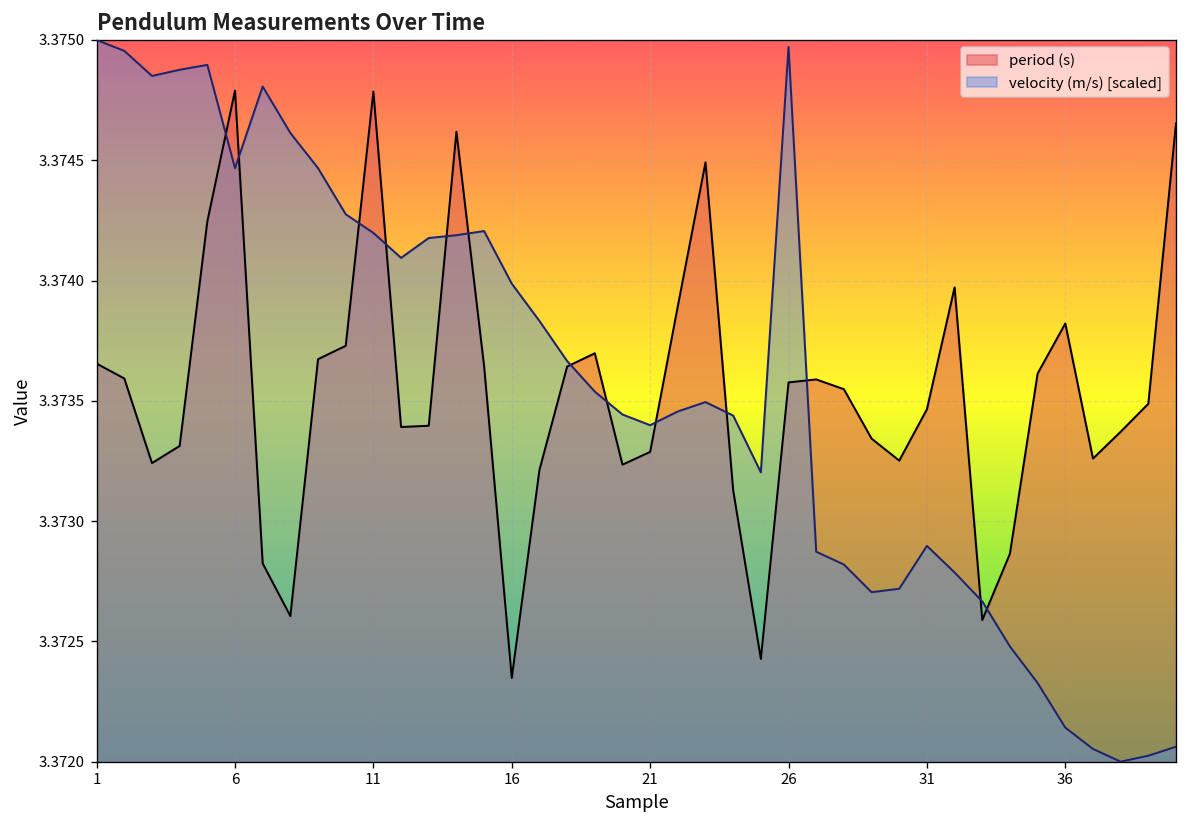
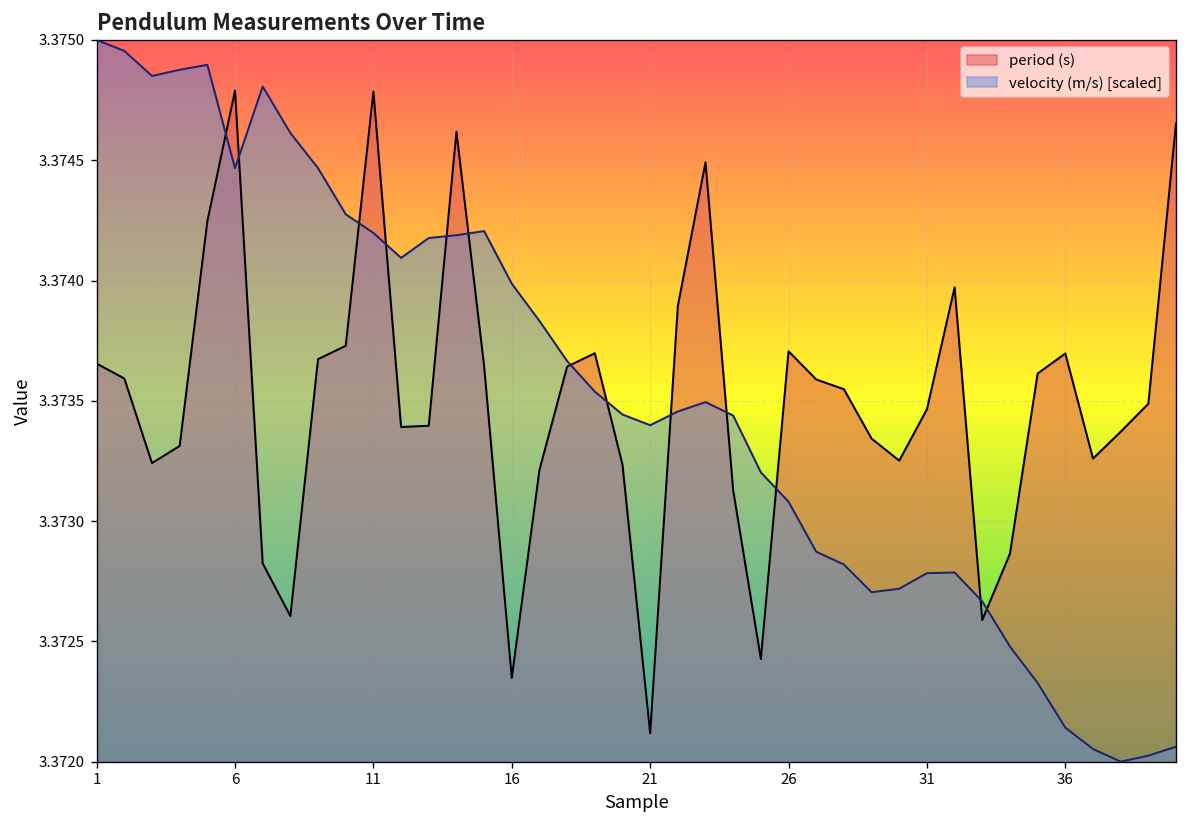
  {
    "period (s)": {
      "1": 3.37365,
      "6": 3.37479,
      "11": 3.37479,
      "16": 3.37235,
-     "21": 3.37329,
-     "26": 3.37358,
+     "21": 3.37212,
+     "26": 3.37371,
      "31": 3.37346,
-     "36": 3.37382
+     "36": 3.37370
    },
    "velocity (m/s) [scaled]": {
      "1": 3.37500,
      "6": 3.37447,
      "11": 3.37420,
      "16": 3.37399,
      "21": 3.37340,
-     "26": 3.37497,
-     "31": 3.37290,
+     "26": 3.37308,
+     "31": 3.37278,
      "36": 3.37214
    }
  }
